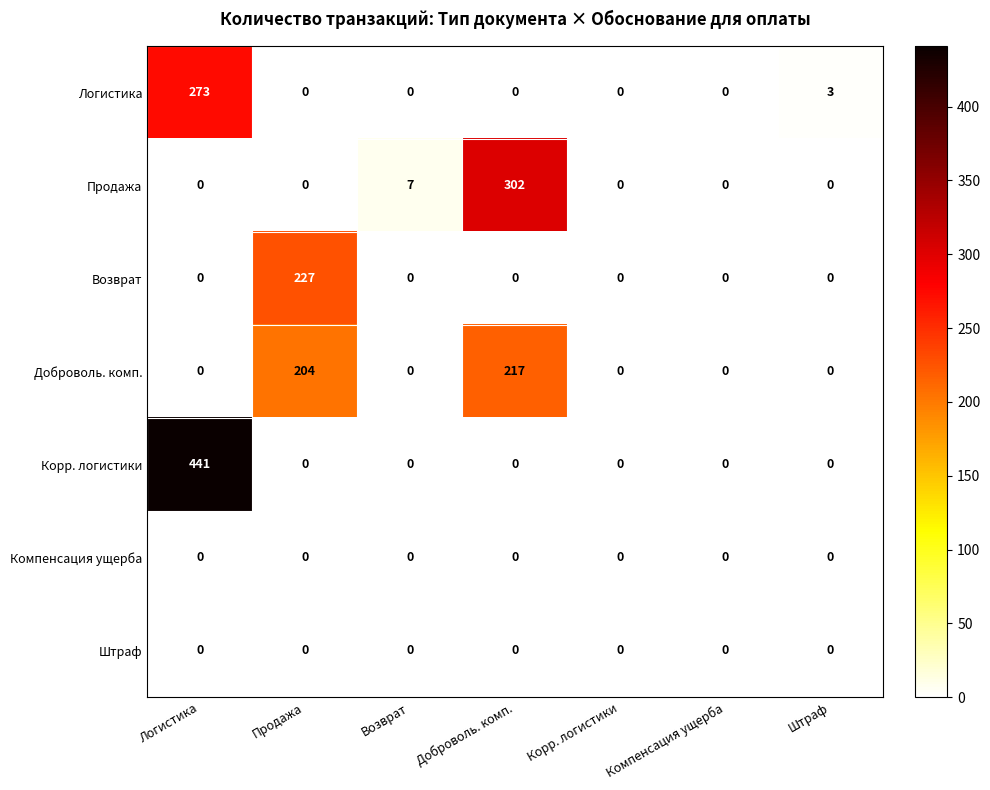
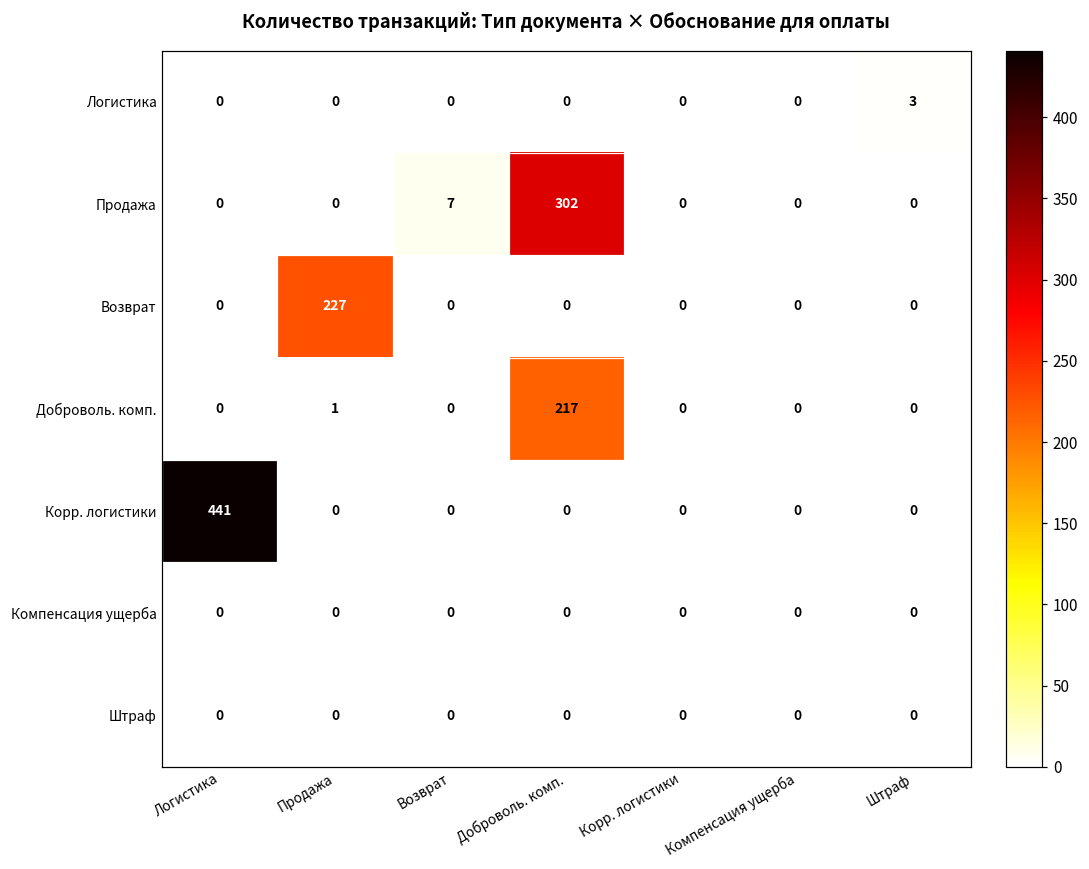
  {
    "Логистика": {
-     "Логистика": 273,
+     "Логистика": 0,
      "Продажа": 0,
      "Возврат": 0,
      "Доброволь. комп.": 0,
      "Корр. логистики": 0,
      "Компенсация ущерба": 0,
      "Штраф": 3
    },
    "Продажа": {
      "Логистика": 0,
      "Продажа": 0,
      "Возврат": 7,
      "Доброволь. комп.": 302,
      "Корр. логистики": 0,
      "Компенсация ущерба": 0,
      "Штраф": 0
    },
    "Возврат": {
      "Логистика": 0,
      "Продажа": 227,
      "Возврат": 0,
      "Доброволь. комп.": 0,
      "Корр. логистики": 0,
      "Компенсация ущерба": 0,
      "Штраф": 0
    },
    "Доброволь. комп.": {
      "Логистика": 0,
-     "Продажа": 204,
+     "Продажа": 1,
      "Возврат": 0,
      "Доброволь. комп.": 217,
      "Корр. логистики": 0,
      "Компенсация ущерба": 0,
      "Штраф": 0
    },
    "Корр. логистики": {
      "Логистика": 441,
      "Продажа": 0,
      "Возврат": 0,
      "Доброволь. комп.": 0,
      "Корр. логистики": 0,
      "Компенсация ущерба": 0,
      "Штраф": 0
    },
    "Компенсация ущерба": {
      "Логистика": 0,
      "Продажа": 0,
      "Возврат": 0,
      "Доброволь. комп.": 0,
      "Корр. логистики": 0,
      "Компенсация ущерба": 0,
      "Штраф": 0
    },
    "Штраф": {
      "Логистика": 0,
      "Продажа": 0,
      "Возврат": 0,
      "Доброволь. комп.": 0,
      "Корр. логистики": 0,
      "Компенсация ущерба": 0,
      "Штраф": 0
    }
  }
